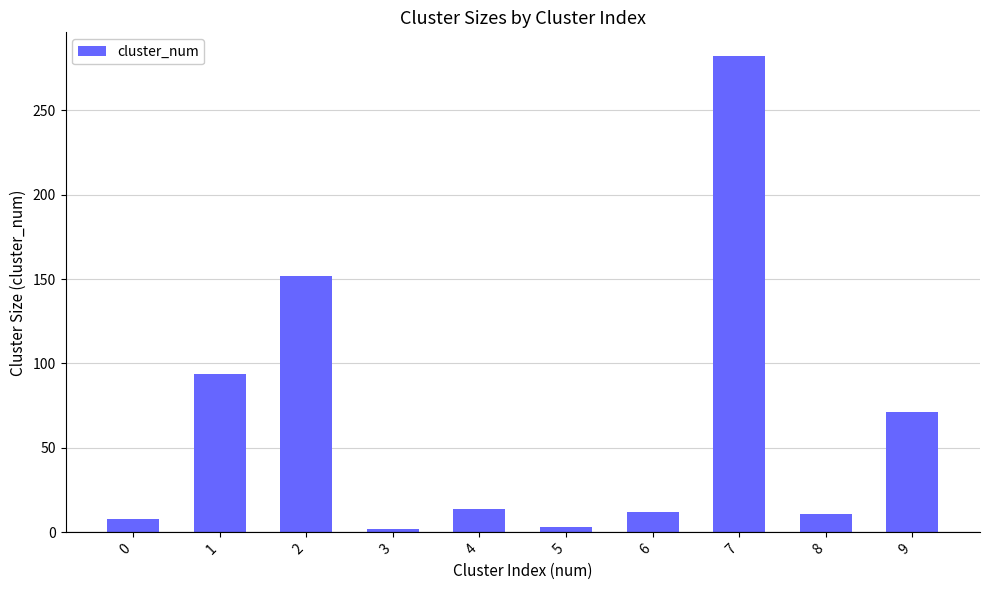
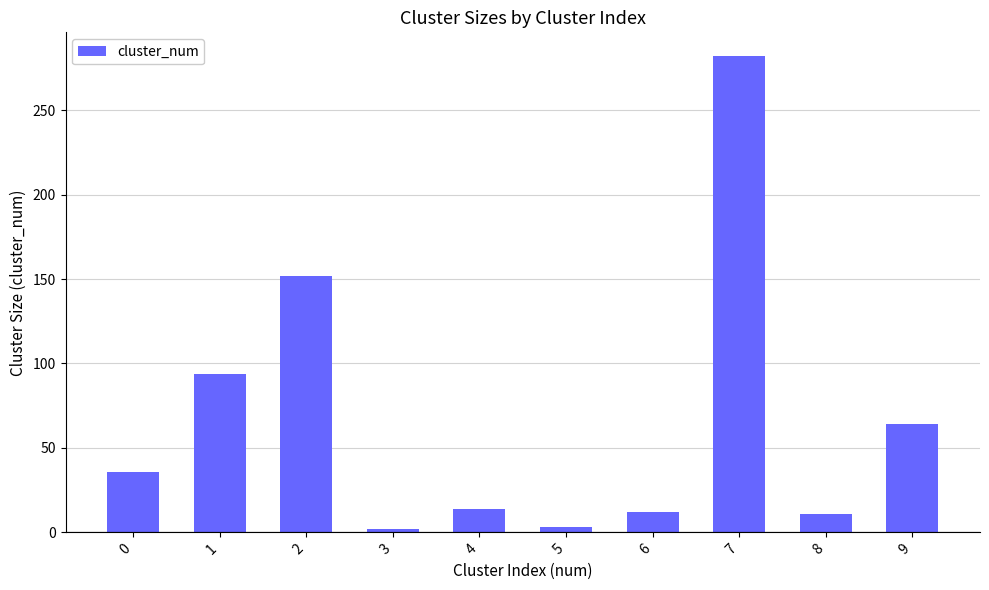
  {
-   "0": 8,
+   "0": 36,
    "1": 94,
    "2": 152,
    "3": 2,
    "4": 14,
    "5": 3,
    "6": 12,
    "7": 282,
    "8": 11,
-   "9": 71
+   "9": 64
  }
